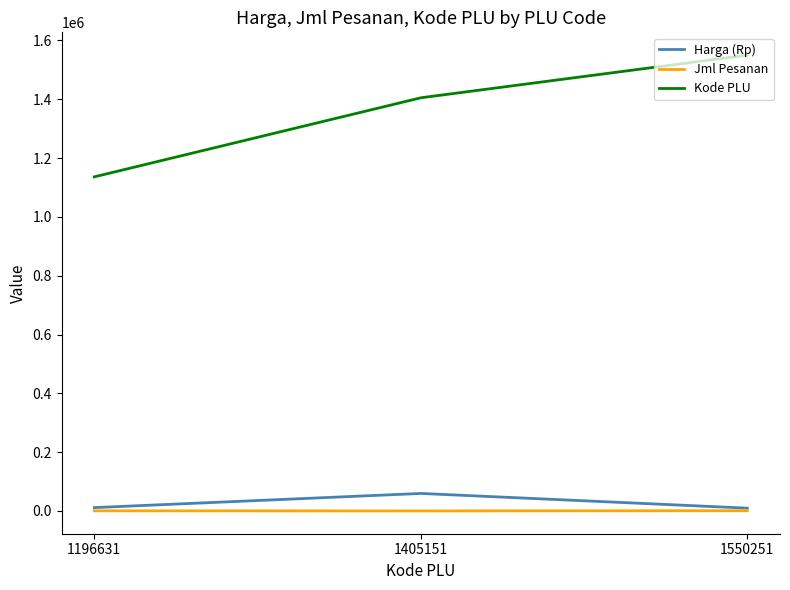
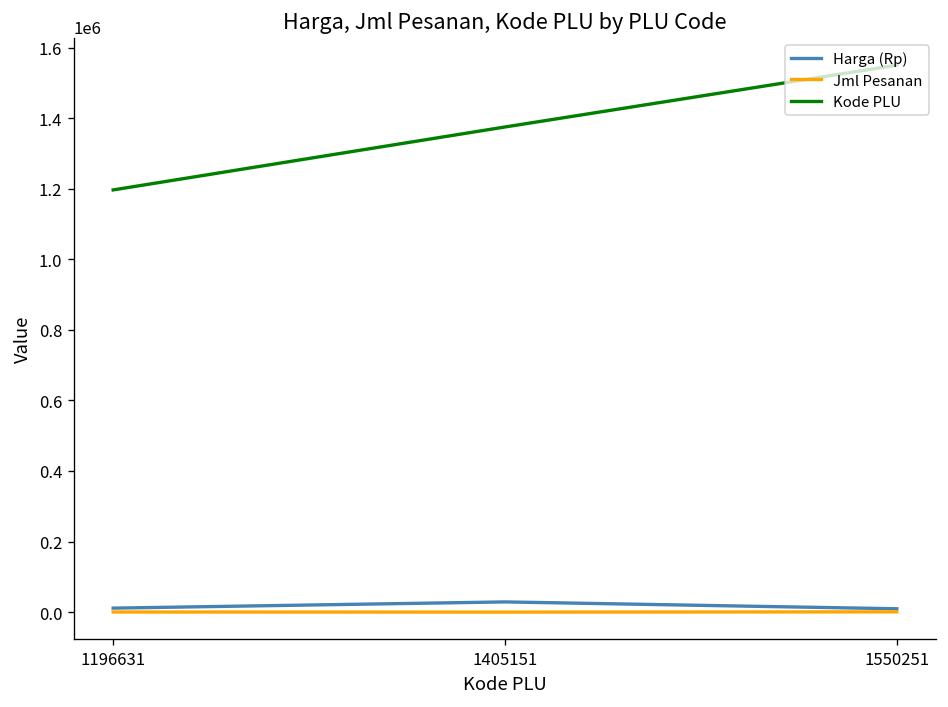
  {
    "Harga (Rp)": {
      "1196631": 10000,
-     "1405151": 60000,
+     "1405151": 30000,
      "1550251": 10000
    },
    "Jml Pesanan": {
      "1196631": 0,
      "1405151": 0,
      "1550251": 0
    },
    "Kode PLU": {
-     "1196631": 1140000,
-     "1405151": 1410000
+     "1196631": 1200000,
+     "1405151": 1380000
    }
  }
